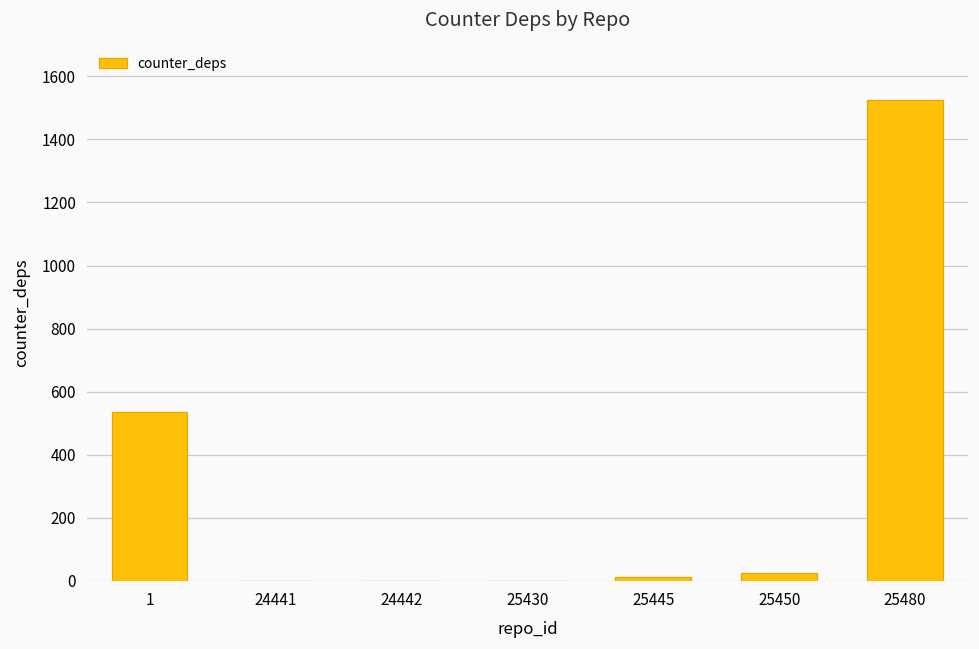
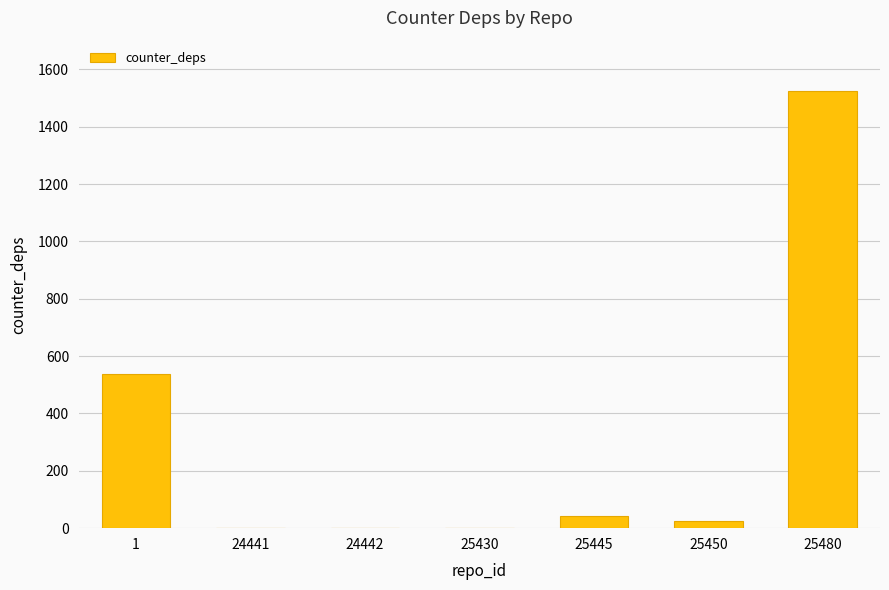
  {
    "1": 540,
    "24441": 0,
    "24442": 0,
    "25430": 0,
-   "25445": 10,
+   "25445": 40,
    "25450": 30,
    "25480": 1520
  }
